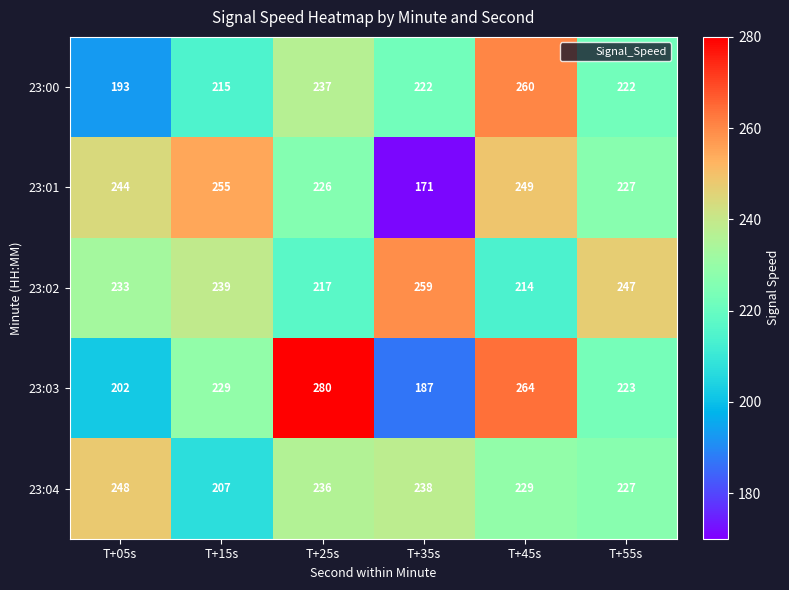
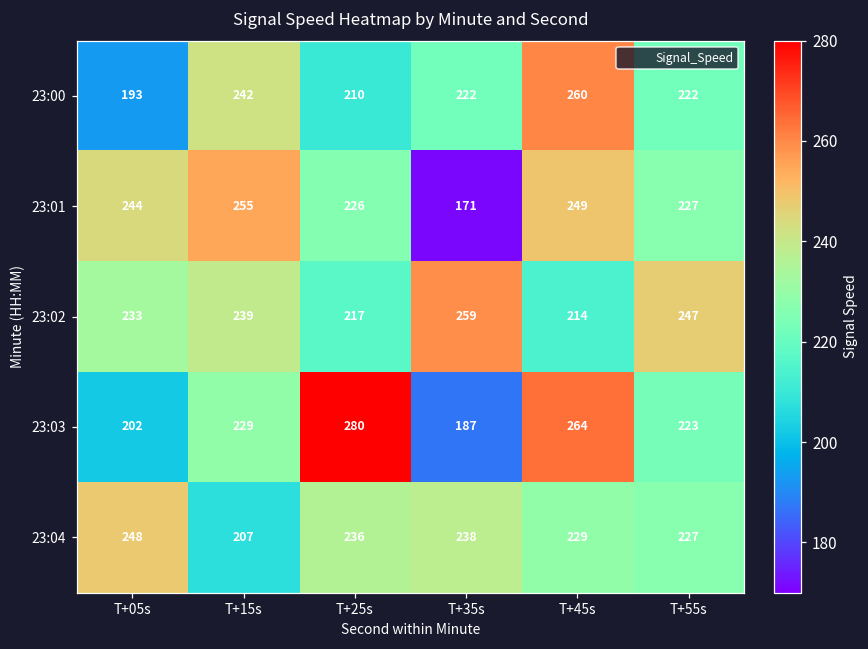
  {
    "23:00": {
      "T+05s": 193,
-     "T+15s": 215,
-     "T+25s": 237,
+     "T+15s": 242,
+     "T+25s": 210,
      "T+35s": 222,
      "T+45s": 260,
      "T+55s": 222
    },
    "23:01": {
      "T+05s": 244,
      "T+15s": 255,
      "T+25s": 226,
      "T+35s": 171,
      "T+45s": 249,
      "T+55s": 227
    },
    "23:02": {
      "T+05s": 233,
      "T+15s": 239,
      "T+25s": 217,
      "T+35s": 259,
      "T+45s": 214,
      "T+55s": 247
    },
    "23:03": {
      "T+05s": 202,
      "T+15s": 229,
      "T+25s": 280,
      "T+35s": 187,
      "T+45s": 264,
      "T+55s": 223
    },
    "23:04": {
      "T+05s": 248,
      "T+15s": 207,
      "T+25s": 236,
      "T+35s": 238,
      "T+45s": 229,
      "T+55s": 227
    }
  }
